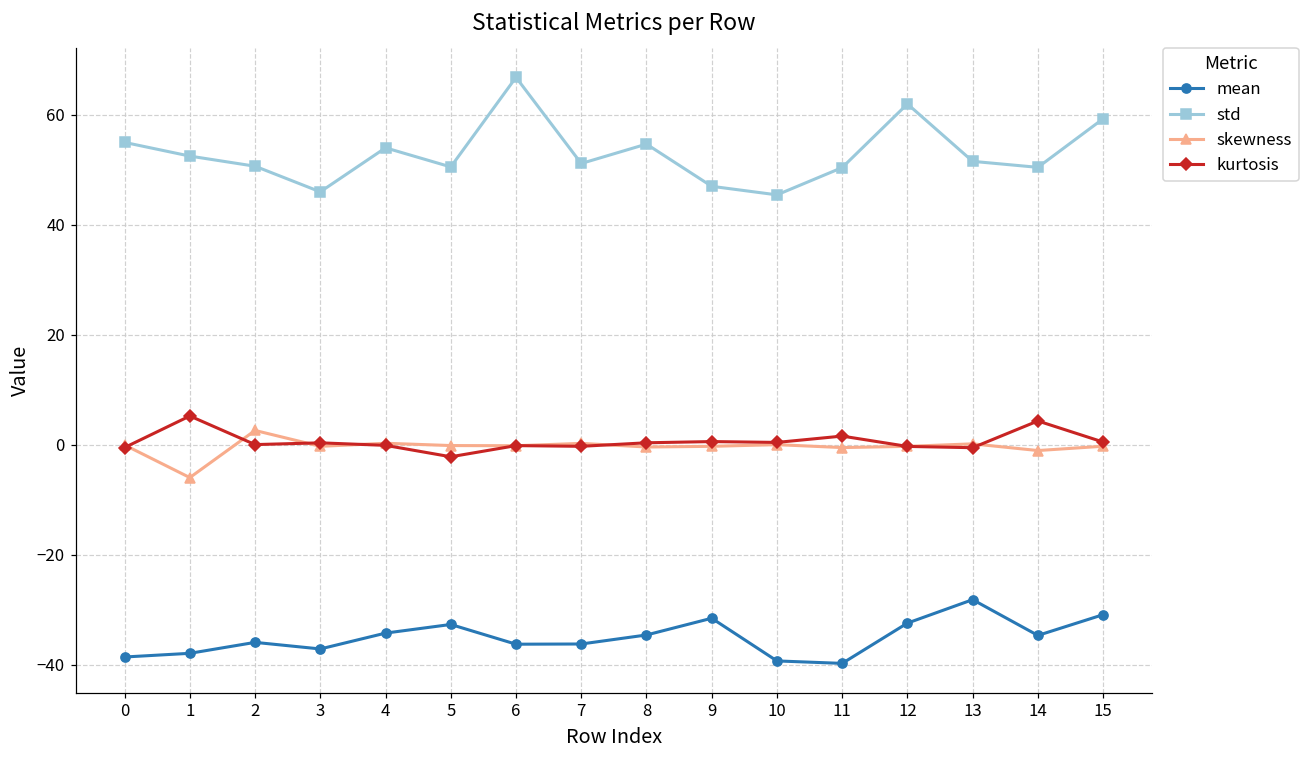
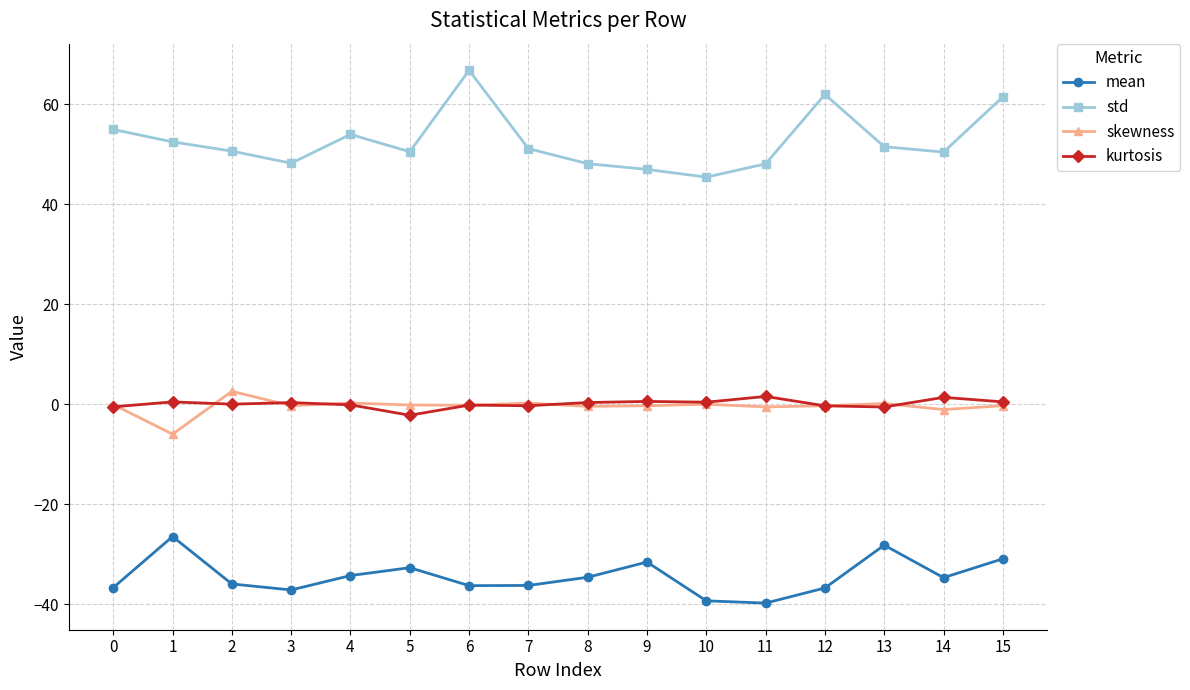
  {
    "mean": {
-     "0": -39,
-     "1": -38,
+     "0": -37,
+     "1": -26,
      "2": -36,
      "3": -37,
      "4": -34,
      "5": -33,
      "6": -36,
      "7": -36,
      "8": -35,
      "9": -32,
      "10": -39,
      "11": -40,
-     "12": -32,
+     "12": -37,
      "13": -28,
      "14": -35,
      "15": -31
    },
    "std": {
      "0": 55,
      "1": 52,
      "2": 51,
-     "3": 46,
+     "3": 48,
      "4": 54,
      "5": 50,
      "6": 67,
      "7": 51,
-     "8": 55,
+     "8": 48,
      "9": 47,
      "10": 45,
-     "11": 50,
+     "11": 48,
      "12": 62,
      "13": 52,
      "14": 50,
-     "15": 59
+     "15": 61
    },
    "skewness": {
      "1": -6,
      "2": 3,
      "3": 0,
      "5": 0,
      "7": 0,
      "8": 0,
      "9": 0,
      "11": -1,
      "13": 0,
      "14": -1,
      "15": 0
    },
    "kurtosis": {
-     "1": 5,
+     "1": 0,
      "2": 0,
      "3": 0,
      "5": -2,
      "7": 0,
      "8": 0,
      "9": 1,
      "11": 2,
      "13": -1,
-     "14": 4,
+     "14": 1,
      "15": 1
    }
  }
